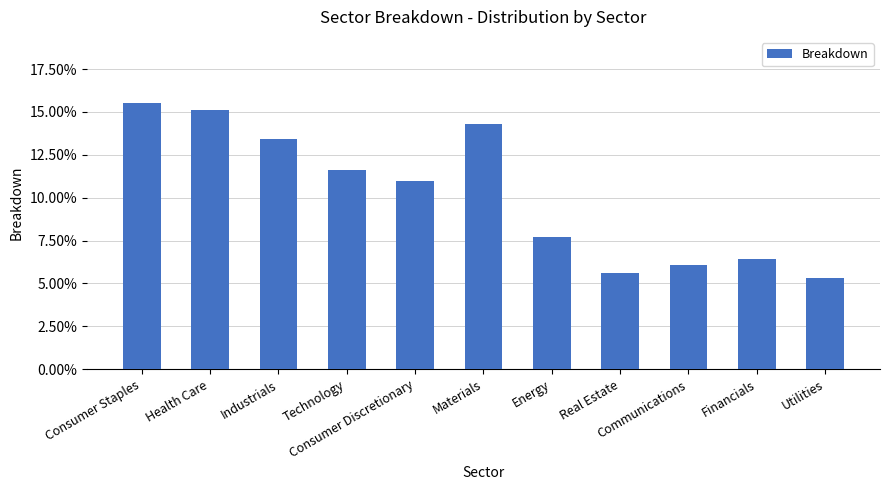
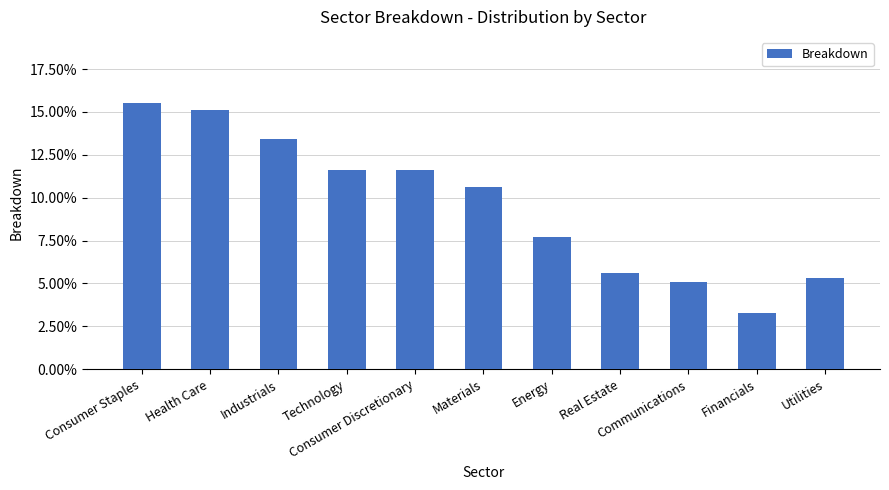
  {
    "Consumer Staples": "15.5%",
    "Health Care": "15.1%",
    "Industrials": "13.4%",
    "Technology": "11.6%",
-   "Consumer Discretionary": "11.0%",
-   "Materials": "14.3%",
+   "Consumer Discretionary": "11.6%",
+   "Materials": "10.6%",
    "Energy": "7.7%",
    "Real Estate": "5.6%",
-   "Communications": "6.1%",
-   "Financials": "6.4%",
+   "Communications": "5.1%",
+   "Financials": "3.3%",
    "Utilities": "5.3%"
  }
